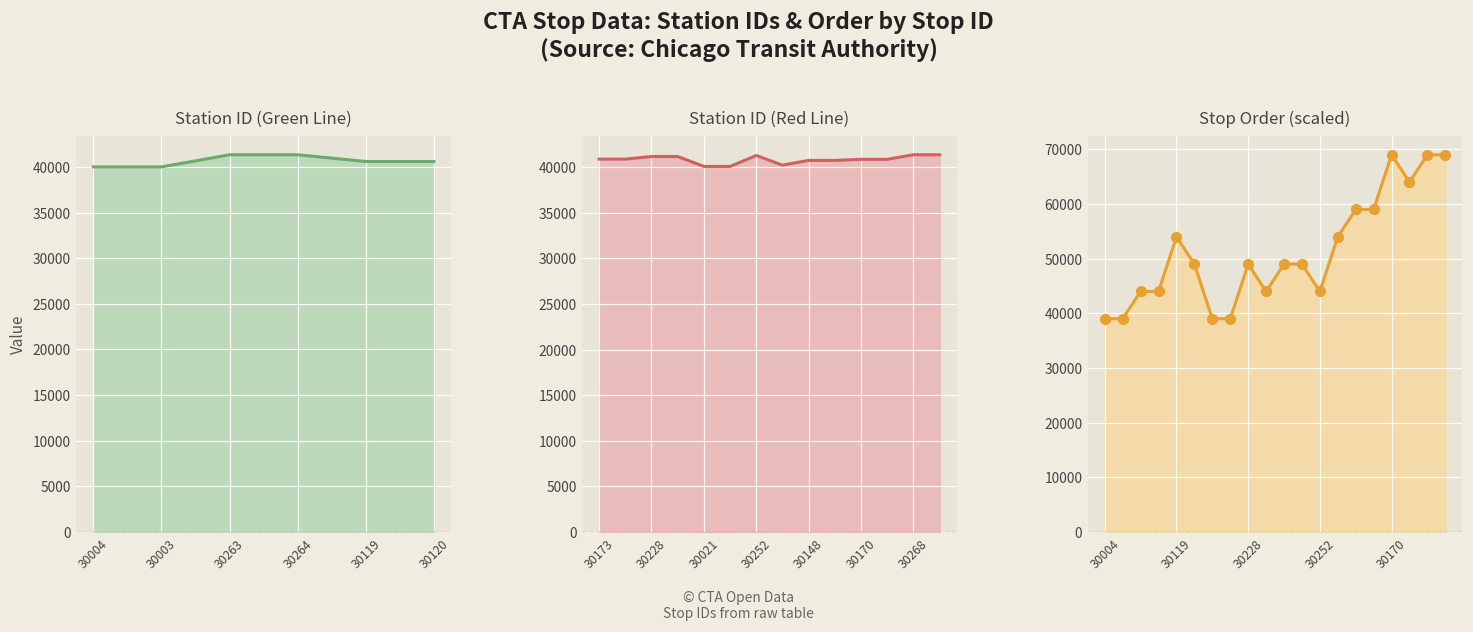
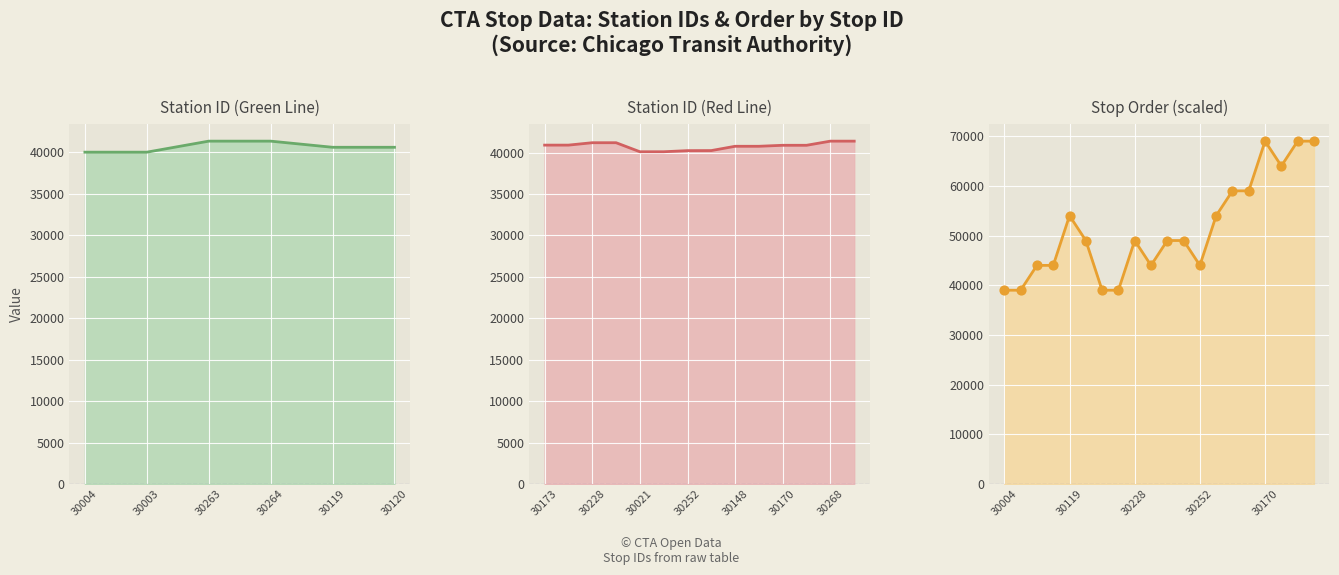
  {
    "Station ID (Green Line)": {
      "30004": 40000,
      "30003": 40000,
      "30263": 41000,
      "30264": 41000,
      "30119": 41000,
      "30120": 41000
    },
    "Station ID (Red Line)": {
      "30173": 41000,
      "30228": 41000,
      "30021": 40000,
-     "30252": 41000,
+     "30252": 40000,
      "30148": 41000,
      "30170": 41000,
      "30268": 41000
    },
    "Stop Order (scaled)": {
      "30004": 39000,
      "30119": 54000,
      "30228": 49000,
      "30252": 44000,
      "30170": 69000
    }
  }
